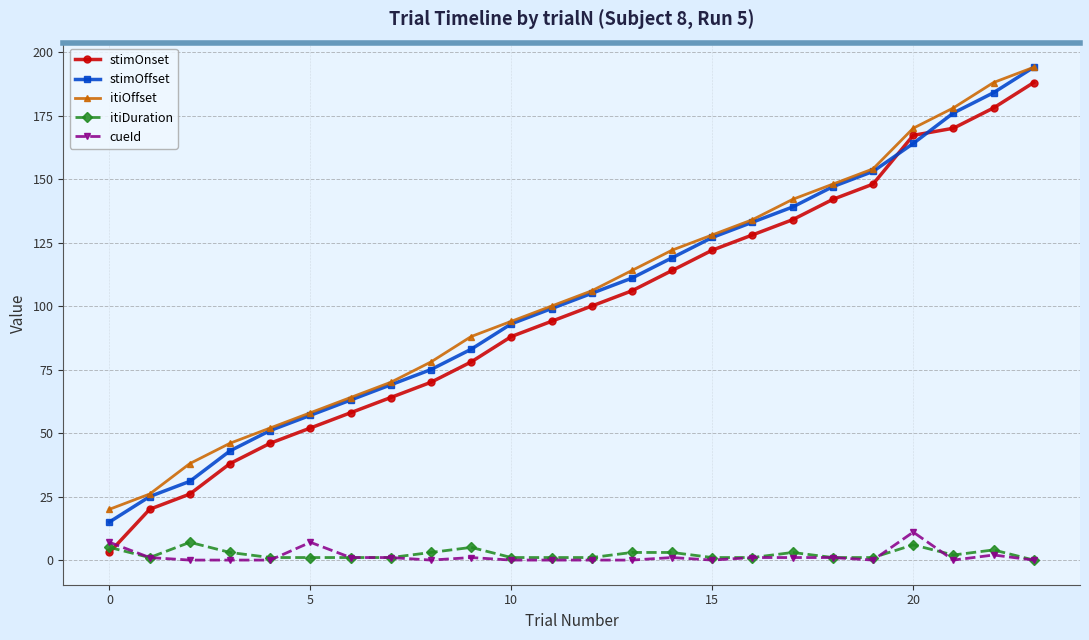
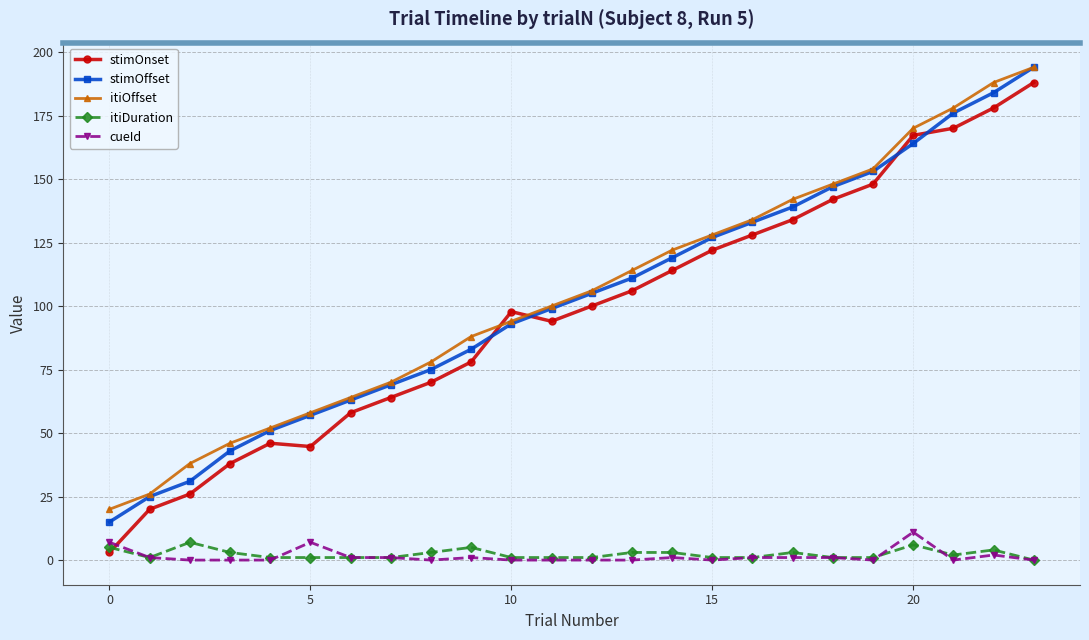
  {
    "stimOnset": {
      "0": 3,
-     "5": 52,
-     "10": 88,
+     "5": 45,
+     "10": 98,
      "15": 122,
      "20": 167
    },
    "stimOffset": {
      "0": 15,
      "5": 57,
      "15": 127,
      "20": 164
    },
    "itiOffset": {
      "0": 20,
      "5": 58,
      "15": 128,
      "20": 170
    },
    "itiDuration": {
      "0": 5,
      "5": 1,
      "10": 1,
      "15": 1,
      "20": 6
    },
    "cueId": {
      "0": 7,
      "5": 7,
      "10": 0,
      "15": 0,
      "20": 11
    }
  }
